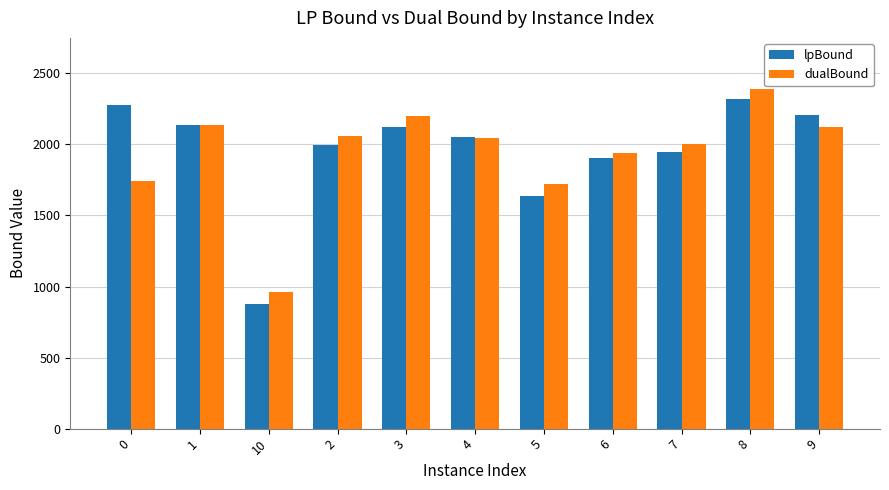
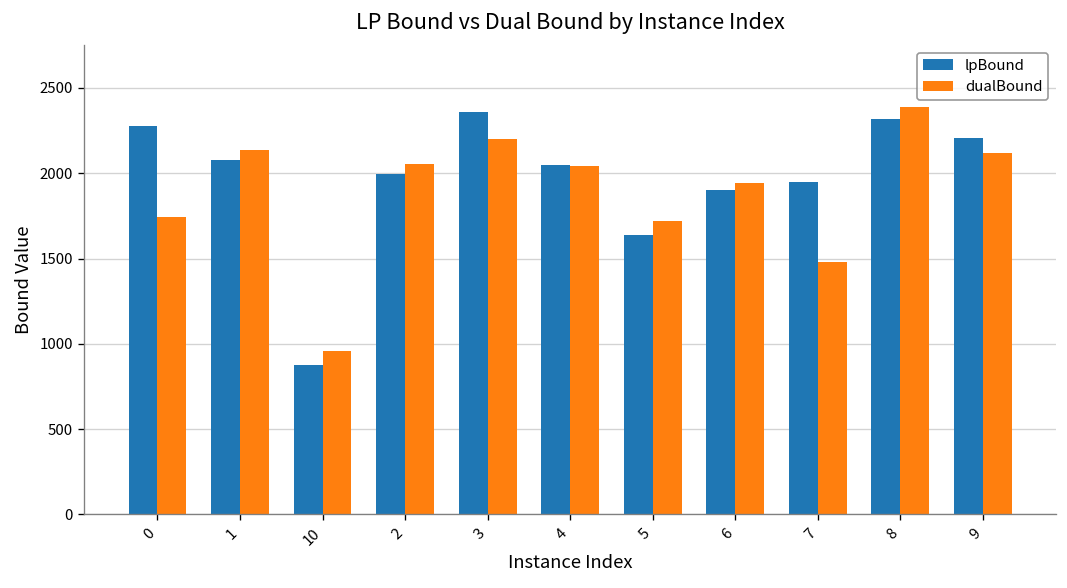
  {
    "lpBound": {
      "0": 2280,
-     "1": 2140,
+     "1": 2080,
      "10": 870,
      "2": 2000,
-     "3": 2120,
+     "3": 2360,
      "4": 2050,
      "5": 1640,
      "6": 1900,
      "7": 1950,
      "8": 2320,
      "9": 2210
    },
    "dualBound": {
      "0": 1750,
      "1": 2140,
      "10": 960,
      "2": 2060,
      "3": 2200,
      "4": 2040,
      "5": 1720,
      "6": 1940,
-     "7": 2010,
+     "7": 1480,
      "8": 2390,
      "9": 2120
    }
  }
